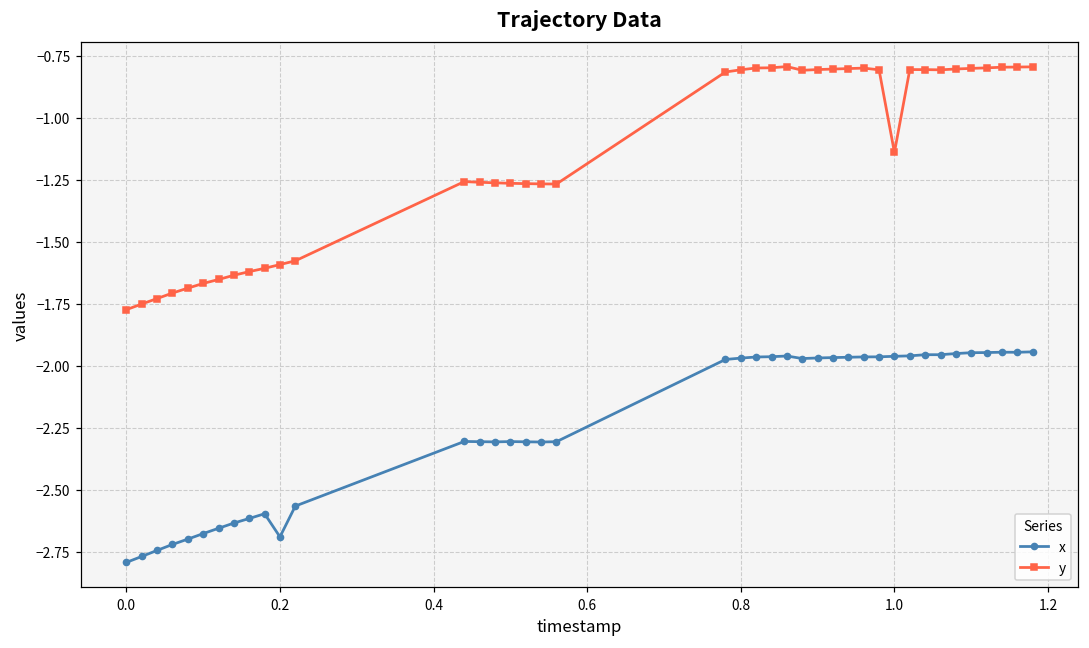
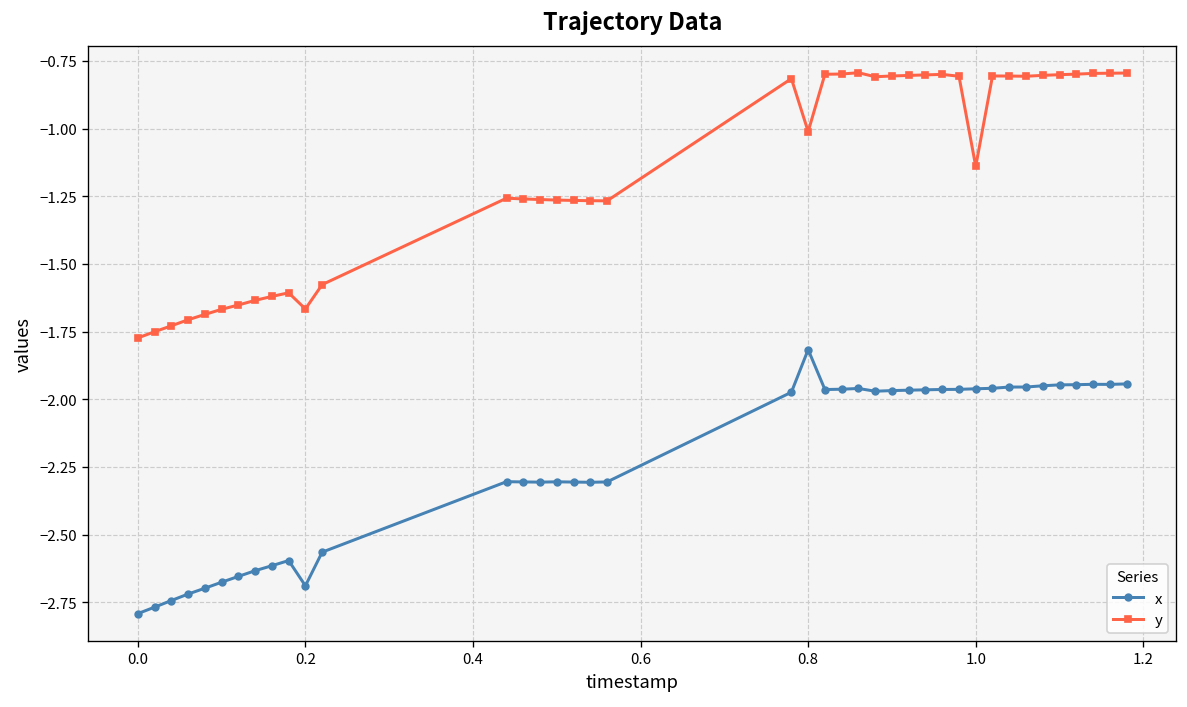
  {
    "x": {
      "0.0": -2.79,
      "0.2": -2.69,
-     "0.8": -1.97,
+     "0.8": -1.82,
      "1.0": -1.96
    },
    "y": {
      "0.0": -1.77,
-     "0.2": -1.59,
-     "0.8": -0.81,
+     "0.2": -1.67,
+     "0.8": -1.01,
      "1.0": -1.14
    }
  }
